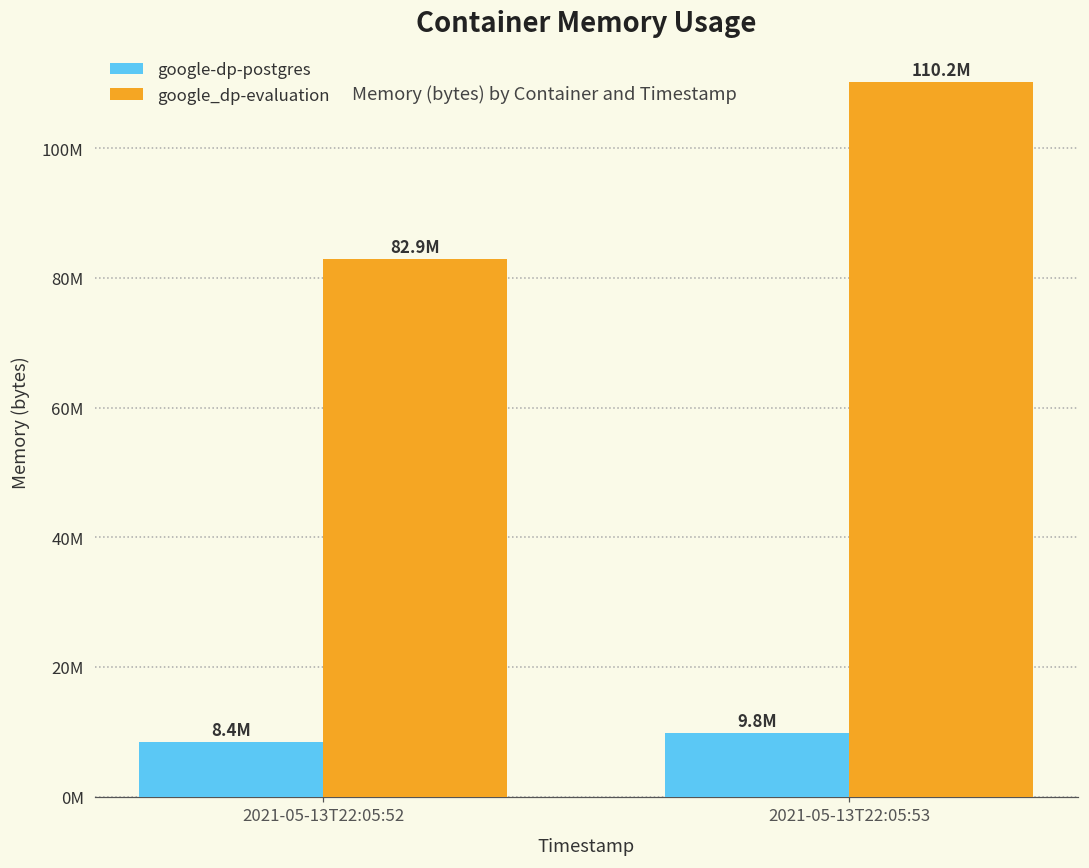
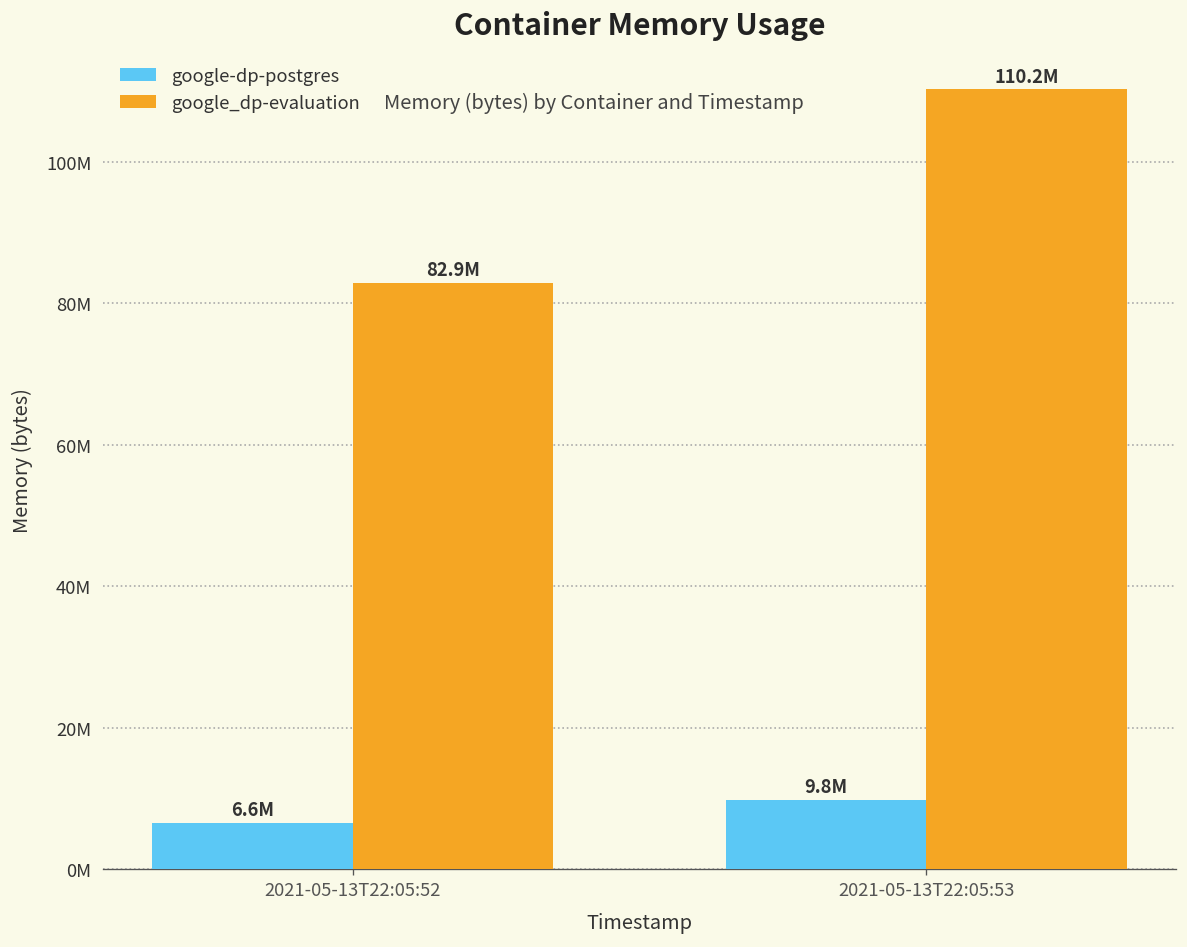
  {
    "google-dp-postgres": {
-     "2021-05-13T22:05:52": "8.4M",
+     "2021-05-13T22:05:52": "6.6M",
      "2021-05-13T22:05:53": "9.8M"
    },
    "google_dp-evaluation": {
      "2021-05-13T22:05:52": "82.9M",
      "2021-05-13T22:05:53": "110.2M"
    }
  }
